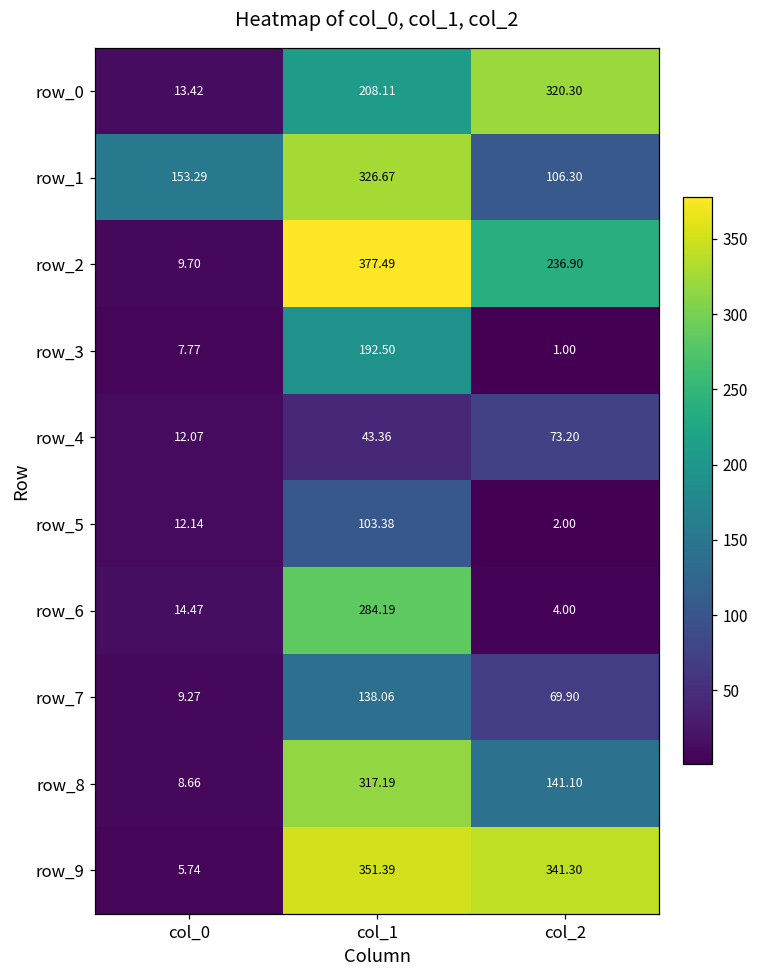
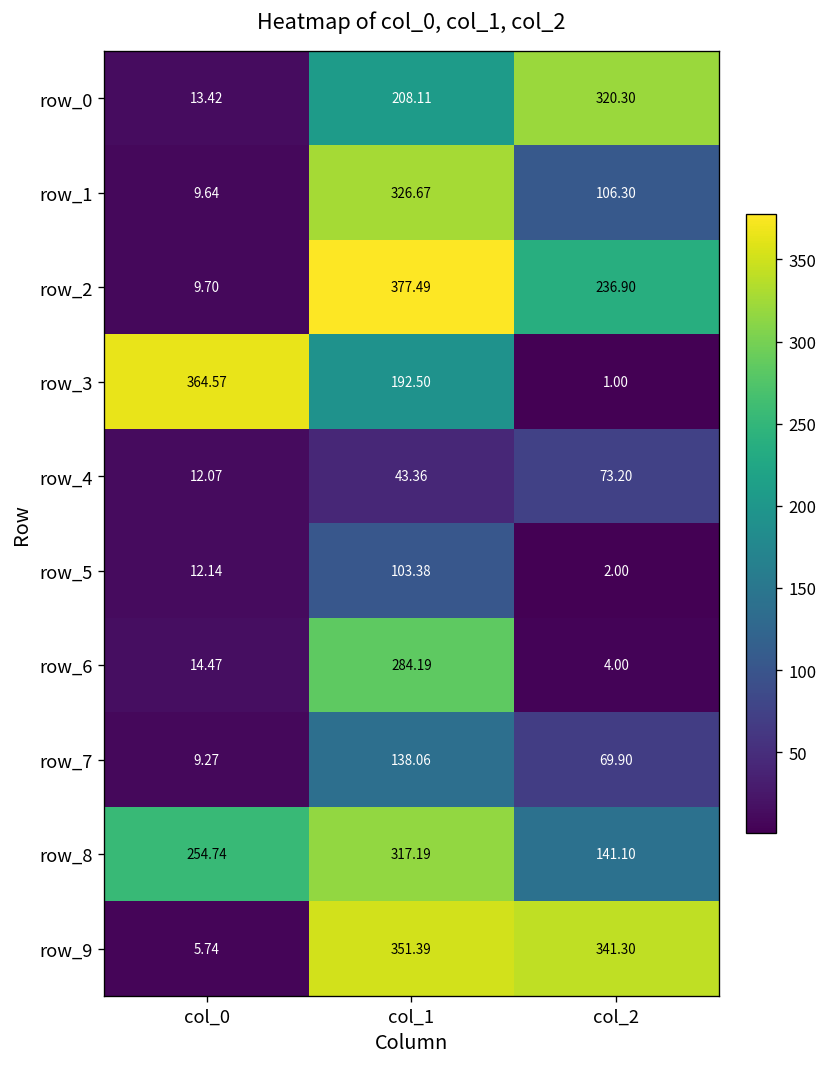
  {
    "row_0": {
      "col_0": 13.42,
      "col_1": 208.11,
      "col_2": 320.30
    },
    "row_1": {
-     "col_0": 153.29,
+     "col_0": 9.64,
      "col_1": 326.67,
      "col_2": 106.30
    },
    "row_2": {
      "col_0": 9.70,
      "col_1": 377.49,
      "col_2": 236.90
    },
    "row_3": {
-     "col_0": 7.77,
+     "col_0": 364.57,
      "col_1": 192.50,
      "col_2": 1.00
    },
    "row_4": {
      "col_0": 12.07,
      "col_1": 43.36,
      "col_2": 73.20
    },
    "row_5": {
      "col_0": 12.14,
      "col_1": 103.38,
      "col_2": 2.00
    },
    "row_6": {
      "col_0": 14.47,
      "col_1": 284.19,
      "col_2": 4.00
    },
    "row_7": {
      "col_0": 9.27,
      "col_1": 138.06,
      "col_2": 69.90
    },
    "row_8": {
-     "col_0": 8.66,
+     "col_0": 254.74,
      "col_1": 317.19,
      "col_2": 141.10
    },
    "row_9": {
      "col_0": 5.74,
      "col_1": 351.39,
      "col_2": 341.30
    }
  }
